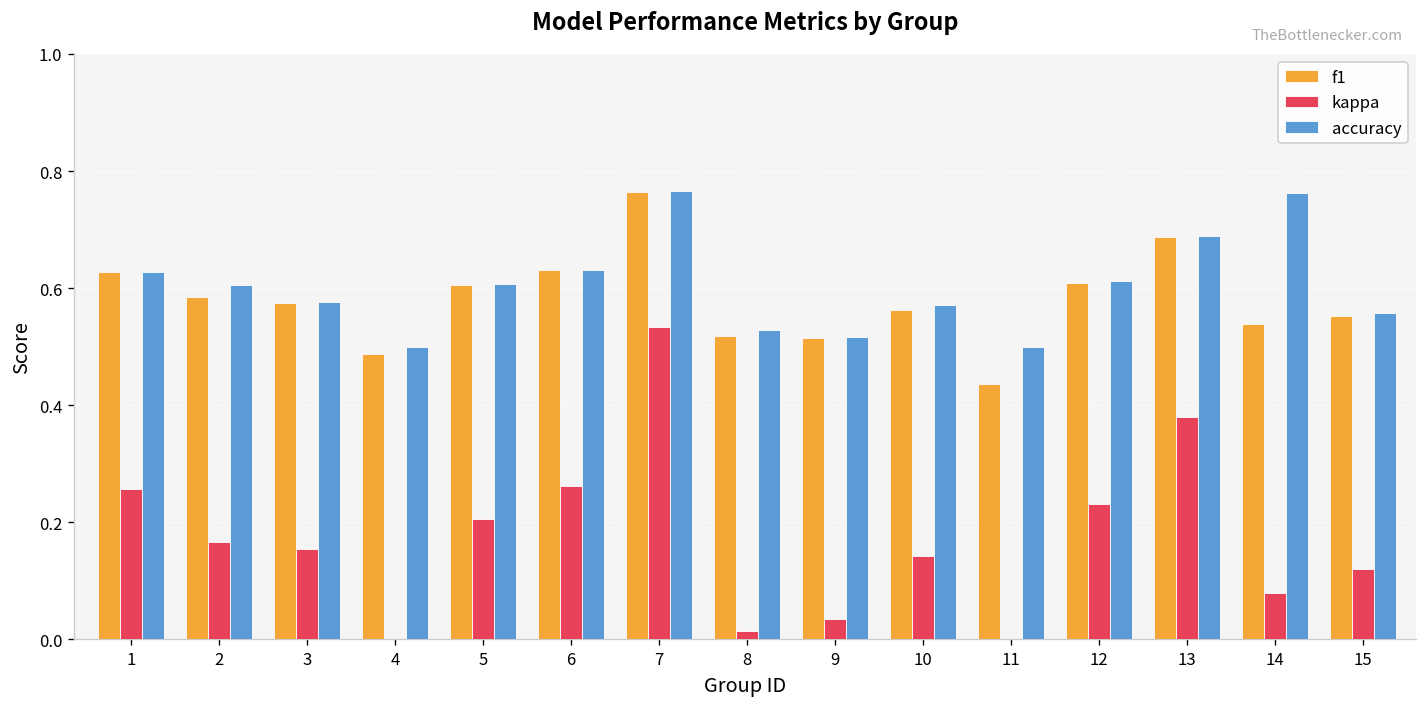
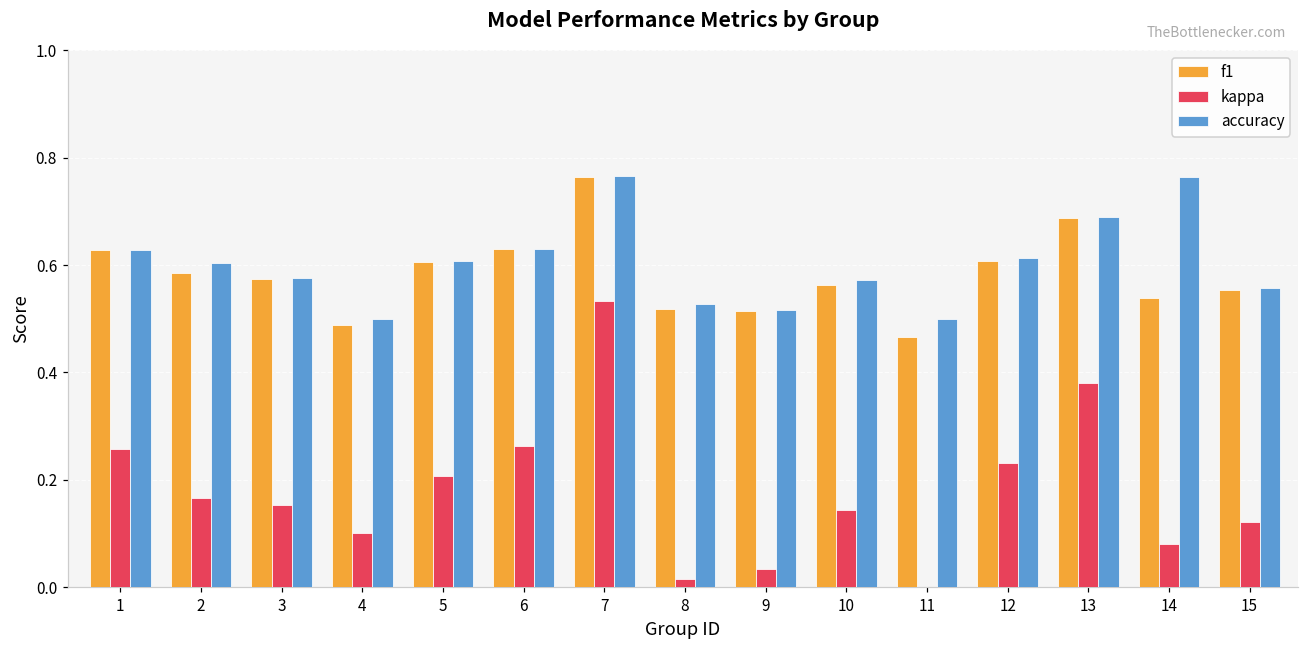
  {
    "f1": {
      "1": 0.63,
      "2": 0.59,
      "3": 0.57,
      "4": 0.49,
      "5": 0.61,
      "6": 0.63,
      "7": 0.76,
      "8": 0.52,
      "9": 0.51,
      "10": 0.56,
-     "11": 0.44,
+     "11": 0.47,
      "12": 0.61,
      "13": 0.69,
      "14": 0.54,
      "15": 0.55
    },
    "kappa": {
      "1": 0.26,
      "2": 0.17,
      "3": 0.15,
-     "4": 0.0,
+     "4": 0.1,
      "5": 0.21,
      "6": 0.26,
      "7": 0.53,
      "8": 0.01,
      "9": 0.03,
      "10": 0.14,
      "11": 0.0,
      "12": 0.23,
      "13": 0.38,
      "14": 0.08,
      "15": 0.12
    },
    "accuracy": {
      "1": 0.63,
      "2": 0.60,
      "3": 0.58,
      "4": 0.50,
      "5": 0.61,
      "6": 0.63,
      "7": 0.77,
      "8": 0.53,
      "9": 0.52,
      "10": 0.57,
      "11": 0.50,
      "12": 0.61,
      "13": 0.69,
      "14": 0.76,
      "15": 0.56
    }
  }
